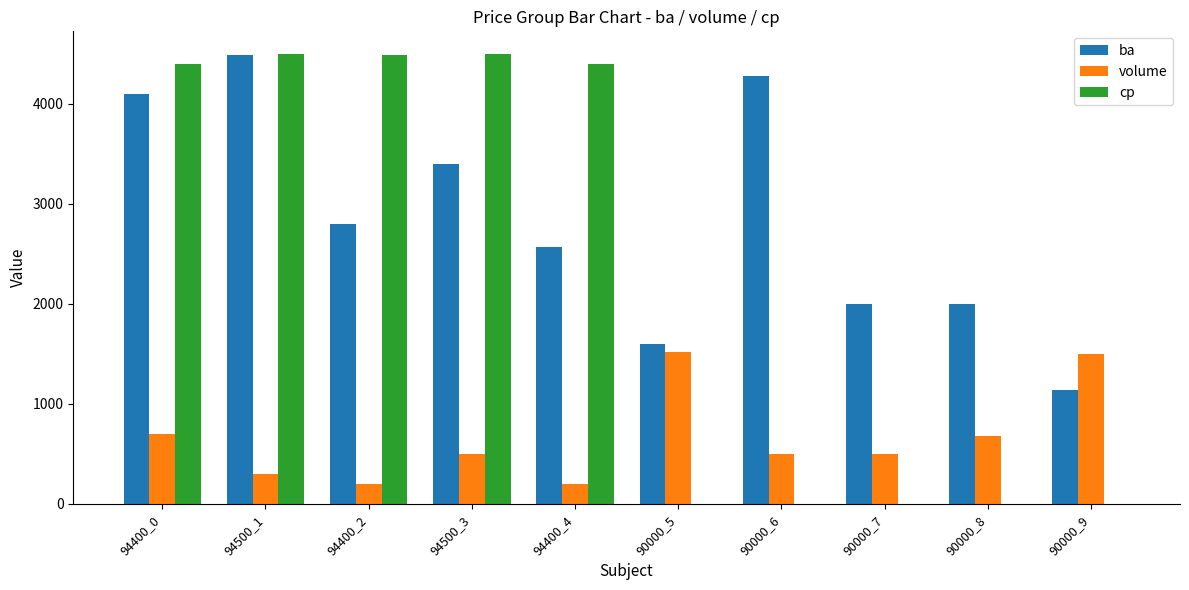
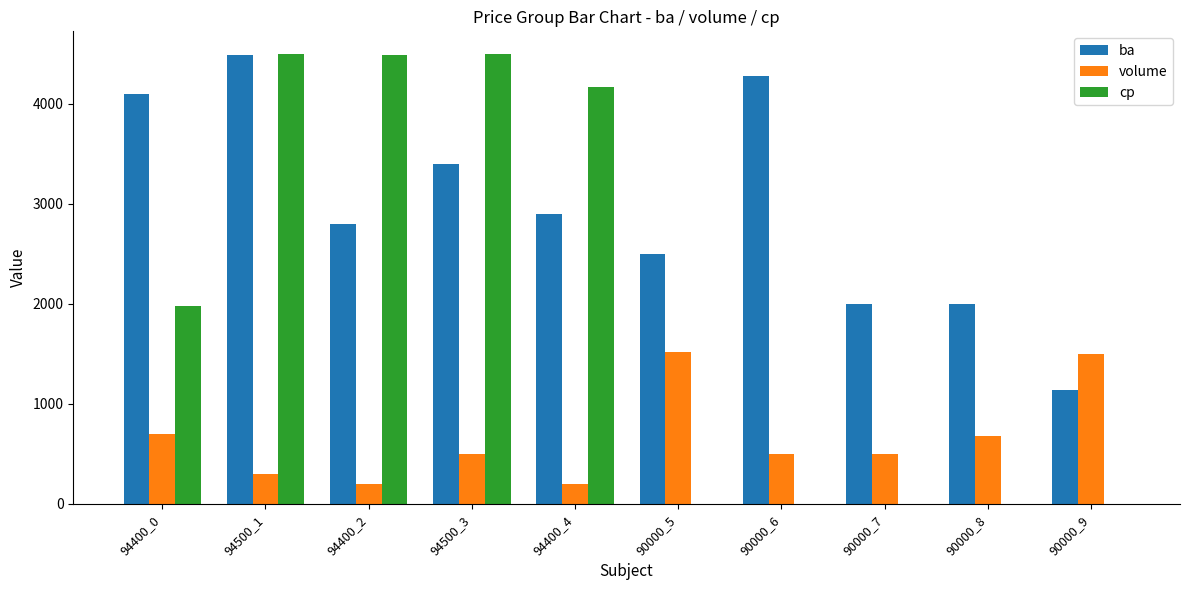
  {
    "ba": {
      "94400_0": 4100,
      "94500_1": 4490,
      "94400_2": 2790,
      "94500_3": 3400,
-     "94400_4": 2570,
-     "90000_5": 1600,
+     "94400_4": 2900,
+     "90000_5": 2500,
      "90000_6": 4280,
      "90000_7": 2000,
      "90000_8": 2000,
      "90000_9": 1140
    },
    "volume": {
      "94400_0": 700,
      "94500_1": 300,
      "94400_2": 200,
      "94500_3": 500,
      "94400_4": 200,
      "90000_5": 1520,
      "90000_6": 500,
      "90000_7": 500,
      "90000_8": 680,
      "90000_9": 1500
    },
    "cp": {
-     "94400_0": 4400,
+     "94400_0": 1980,
      "94500_1": 4500,
      "94400_2": 4490,
      "94500_3": 4500,
-     "94400_4": 4400,
+     "94400_4": 4170,
      "90000_5": 0,
      "90000_6": 0,
      "90000_7": 0,
      "90000_8": 0,
      "90000_9": 0
    }
  }
